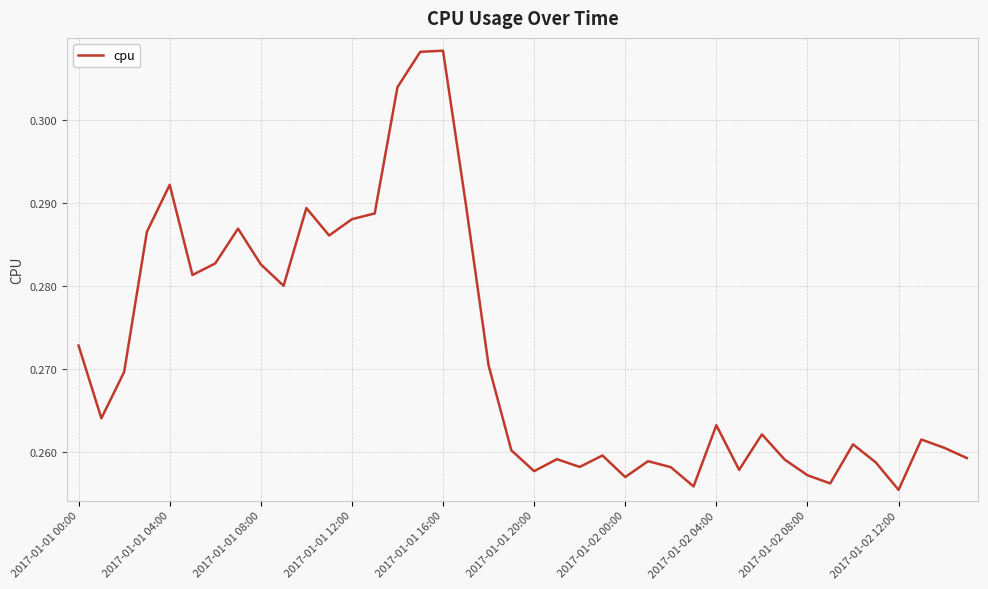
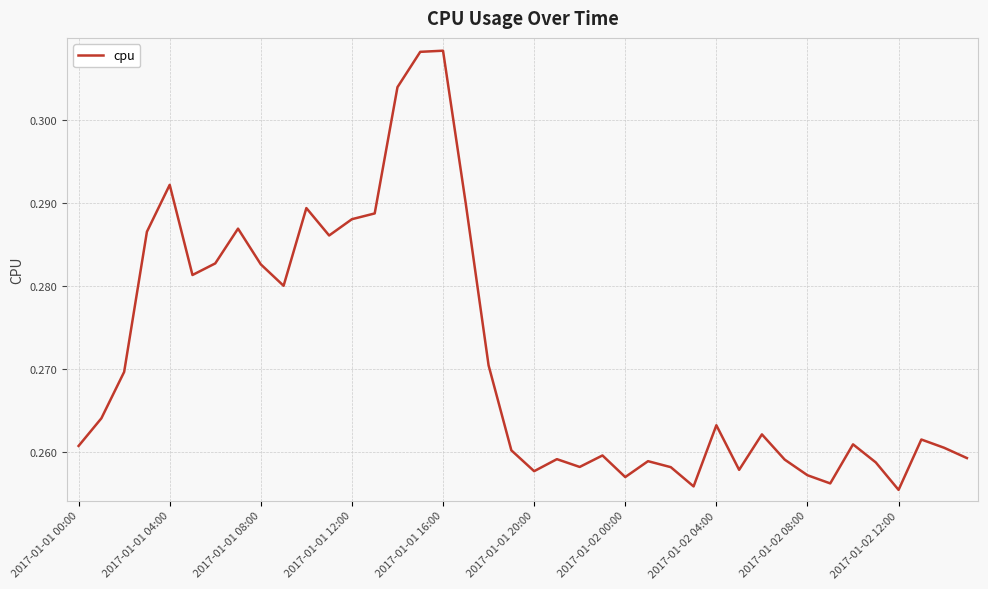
  {
-   "2017-01-01 00:00": 0.273,
+   "2017-01-01 00:00": 0.261,
    "2017-01-01 04:00": 0.292,
    "2017-01-01 08:00": 0.283,
    "2017-01-01 12:00": 0.288,
    "2017-01-01 16:00": 0.308,
    "2017-01-01 20:00": 0.258,
    "2017-01-02 00:00": 0.257,
    "2017-01-02 04:00": 0.263,
    "2017-01-02 08:00": 0.257,
    "2017-01-02 12:00": 0.255
  }
